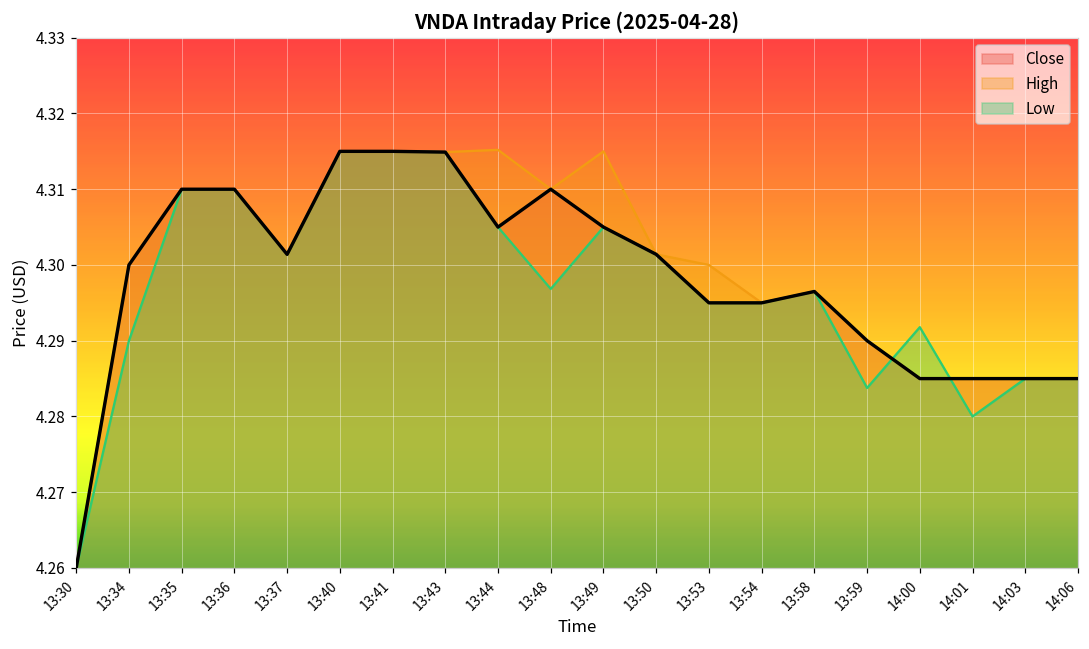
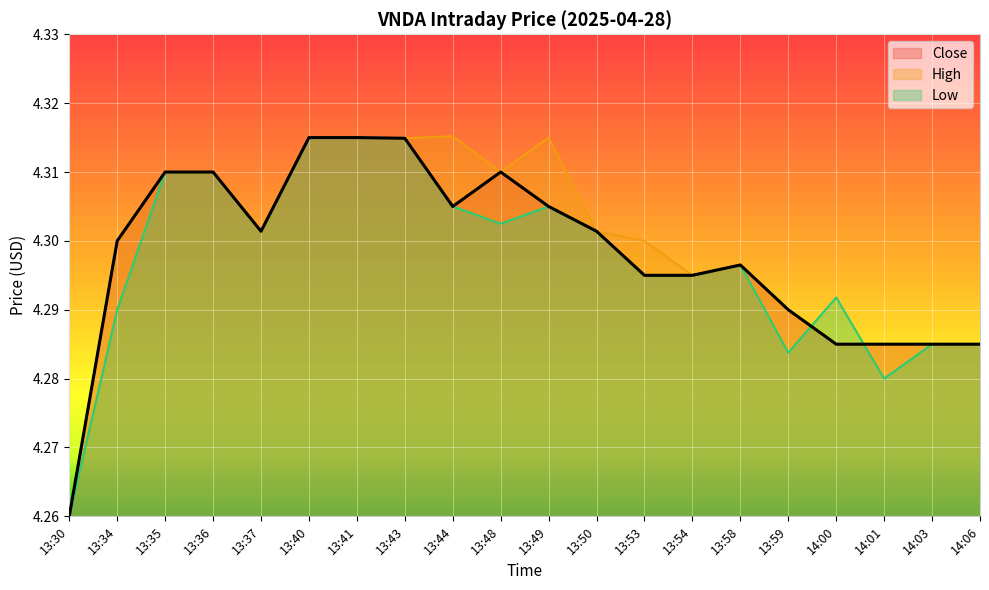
  {
    "Low": {
      "13:34": 4.290,
-     "13:48": 4.297,
+     "13:48": 4.302,
      "13:59": 4.284,
      "14:00": 4.292,
      "14:01": 4.280
    }
  }
